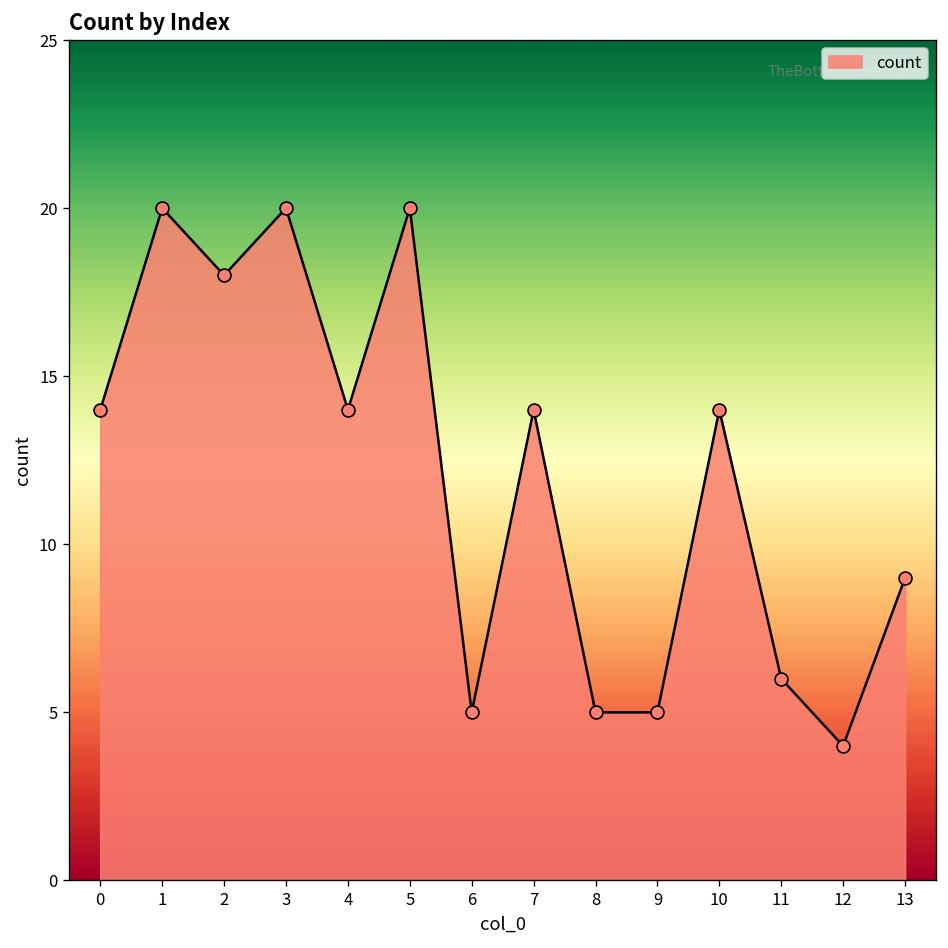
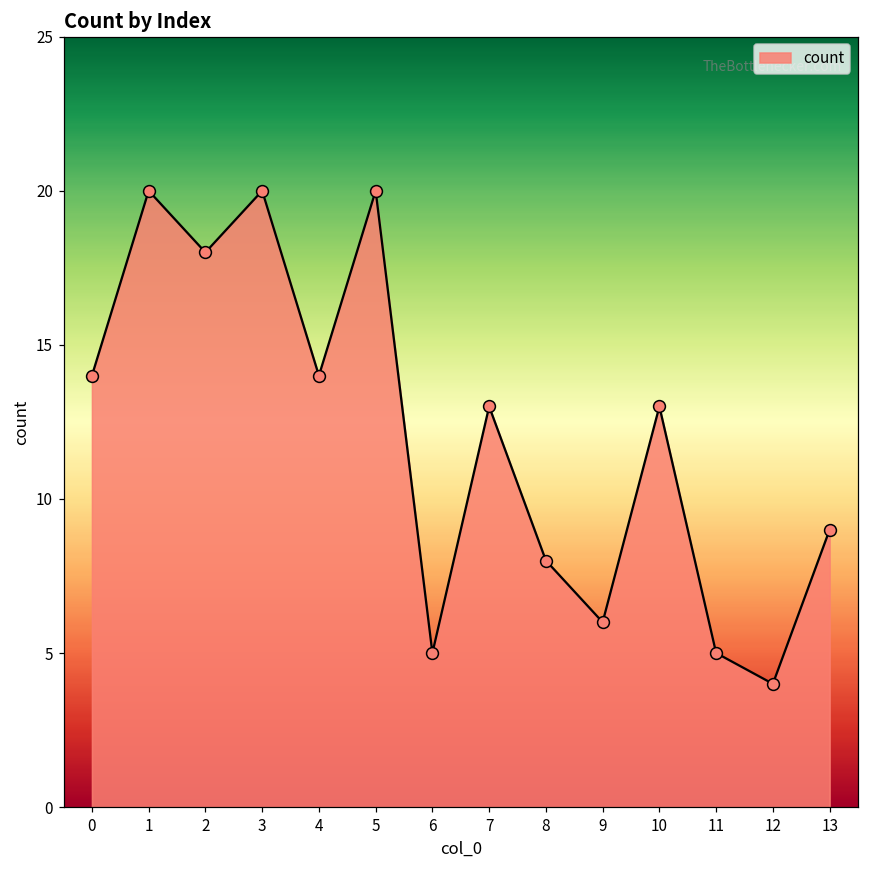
  {
    "0": 14,
    "1": 20,
    "2": 18,
    "3": 20,
    "4": 14,
    "5": 20,
    "6": 5,
-   "7": 14,
-   "8": 5,
-   "9": 5,
-   "10": 14,
-   "11": 6,
+   "7": 13,
+   "8": 8,
+   "9": 6,
+   "10": 13,
+   "11": 5,
    "12": 4,
    "13": 9
  }
